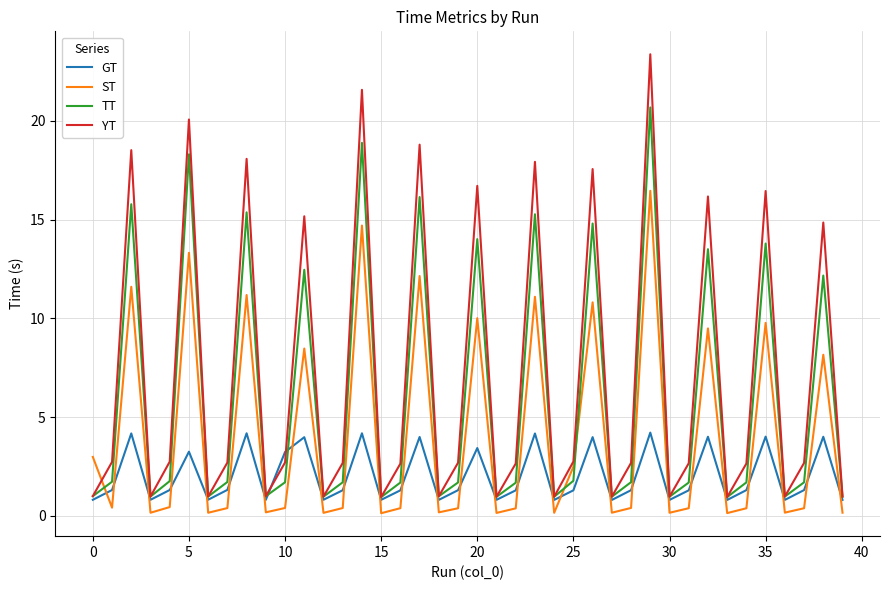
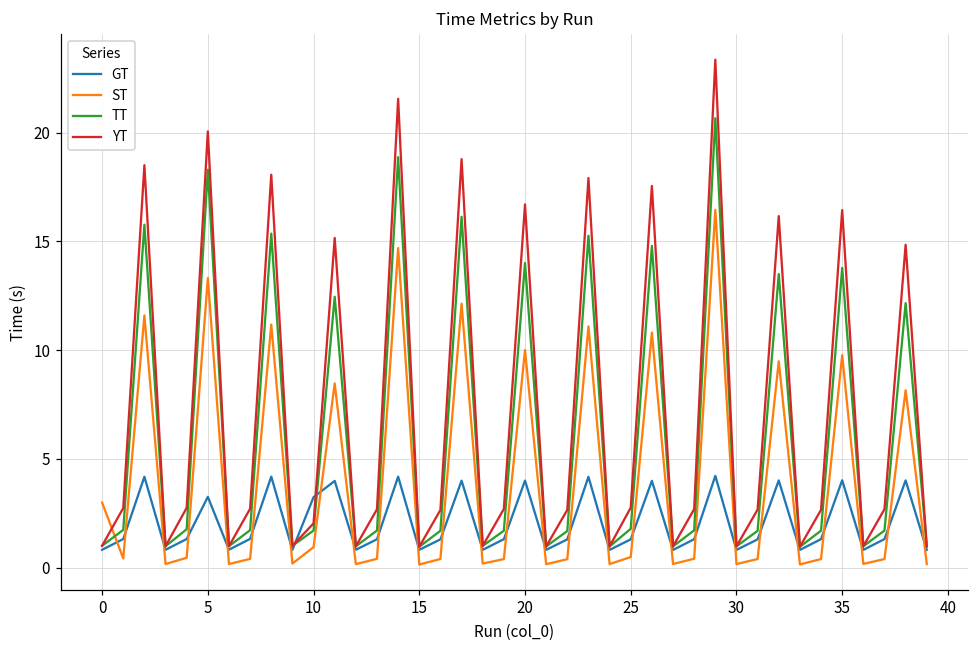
  {
    "GT": {
      "0": 0.8,
      "5": 3.3,
      "10": 3.2,
      "15": 0.8,
-     "20": 3.4,
+     "20": 4.0,
      "25": 1.3,
      "30": 0.8,
      "35": 4.0
    },
    "ST": {
      "0": 3.0,
      "5": 13.3,
-     "10": 0.4,
+     "10": 0.9,
      "15": 0.1,
      "20": 10.0,
-     "25": 2.5,
+     "25": 0.5,
      "30": 0.2,
      "35": 9.8
    },
    "TT": {
      "5": 18.3,
      "10": 1.7,
      "20": 14.0,
      "25": 1.8,
      "35": 13.8
    },
    "YT": {
      "5": 20.1,
-     "10": 2.7,
+     "10": 2.0,
      "20": 16.7,
      "25": 2.8,
      "35": 16.4
    }
  }
